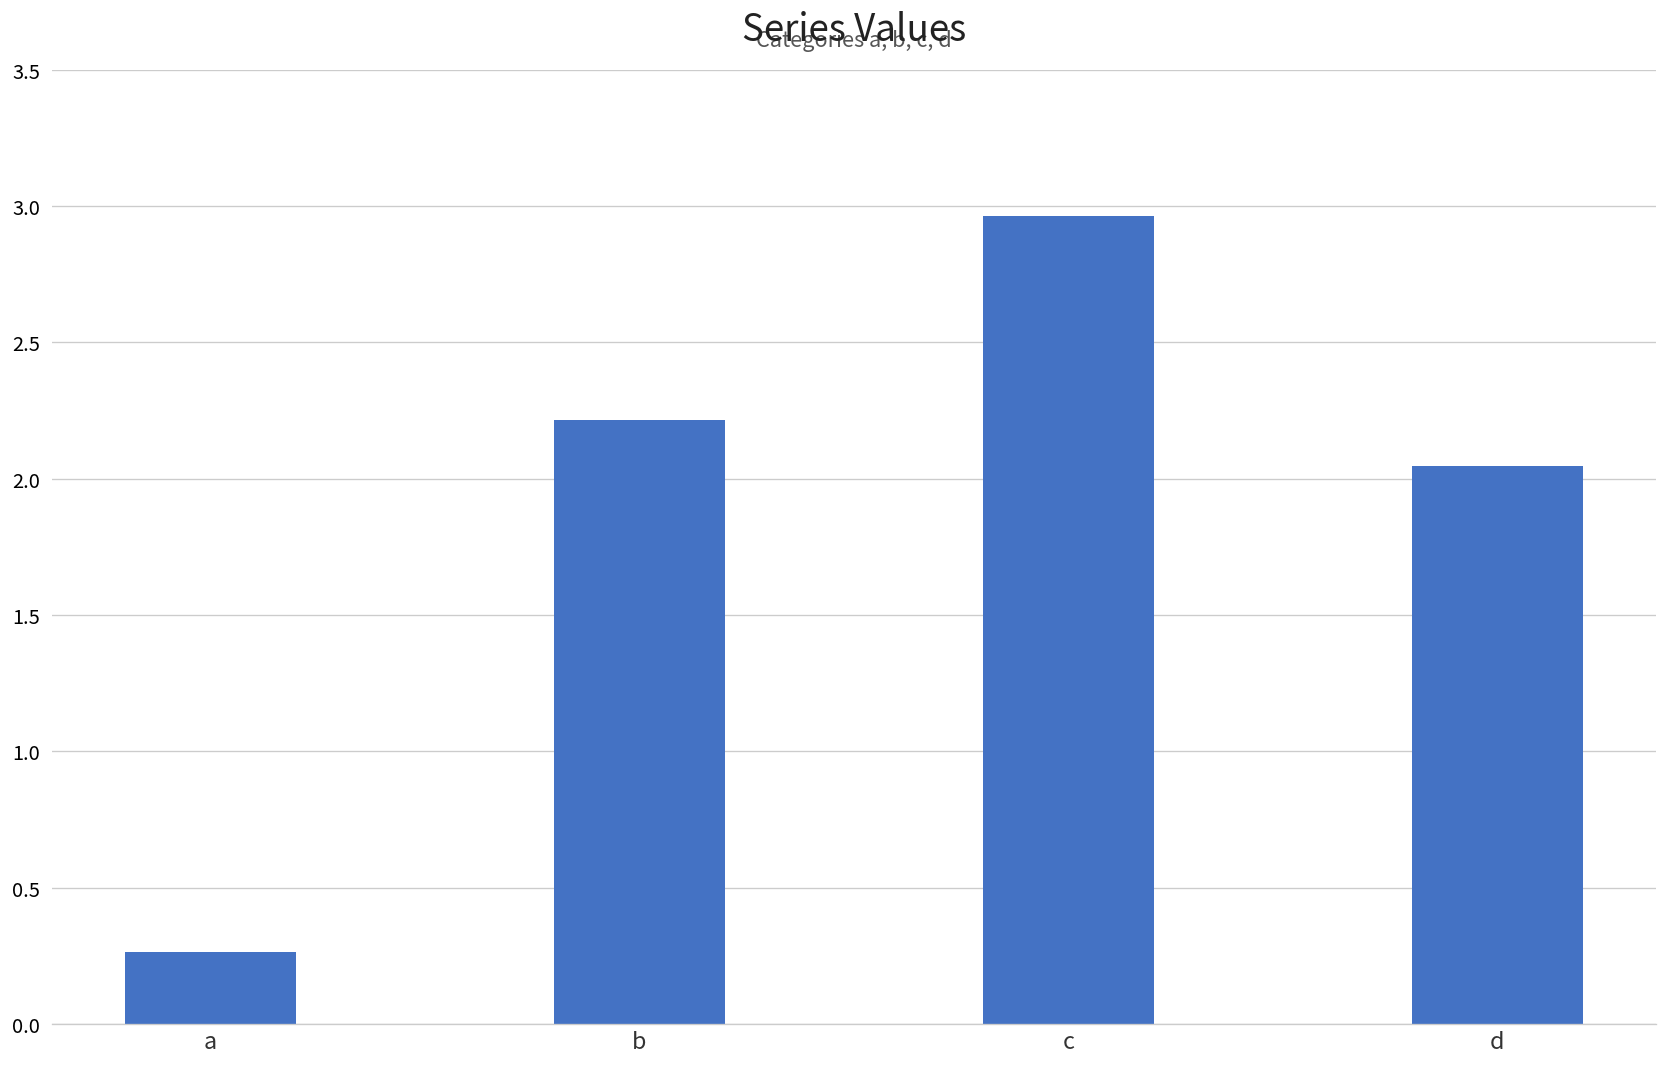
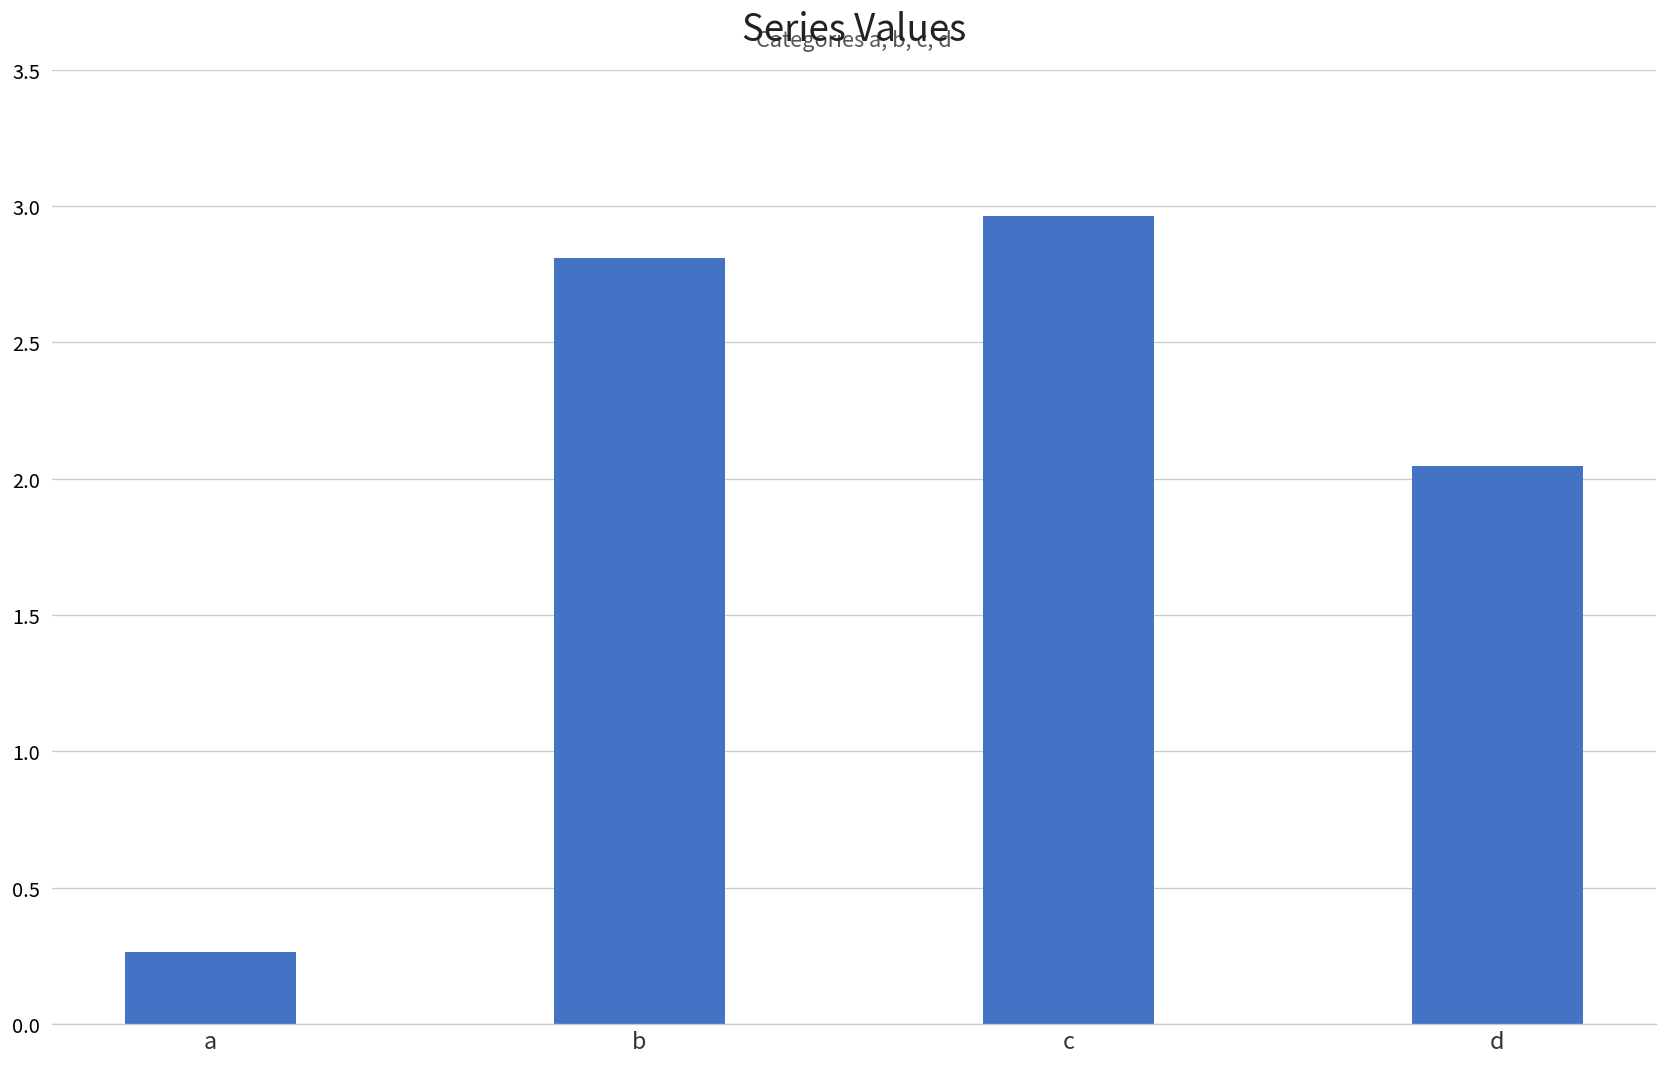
  {
    "a": 0.26,
-   "b": 2.22,
+   "b": 2.81,
    "c": 2.96,
    "d": 2.05
  }
